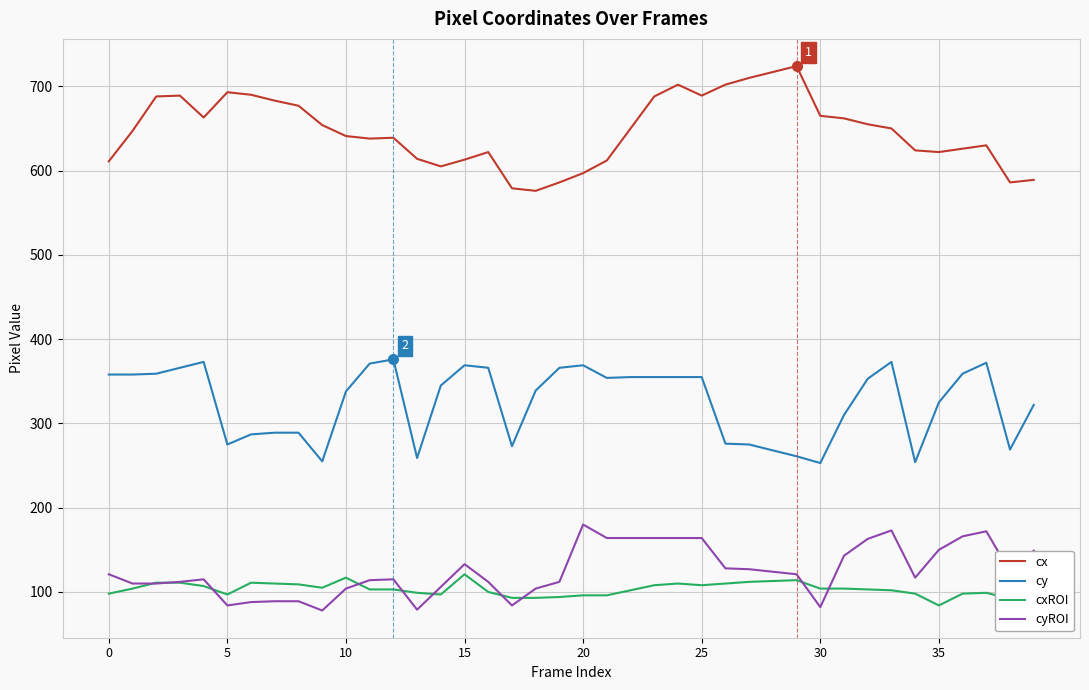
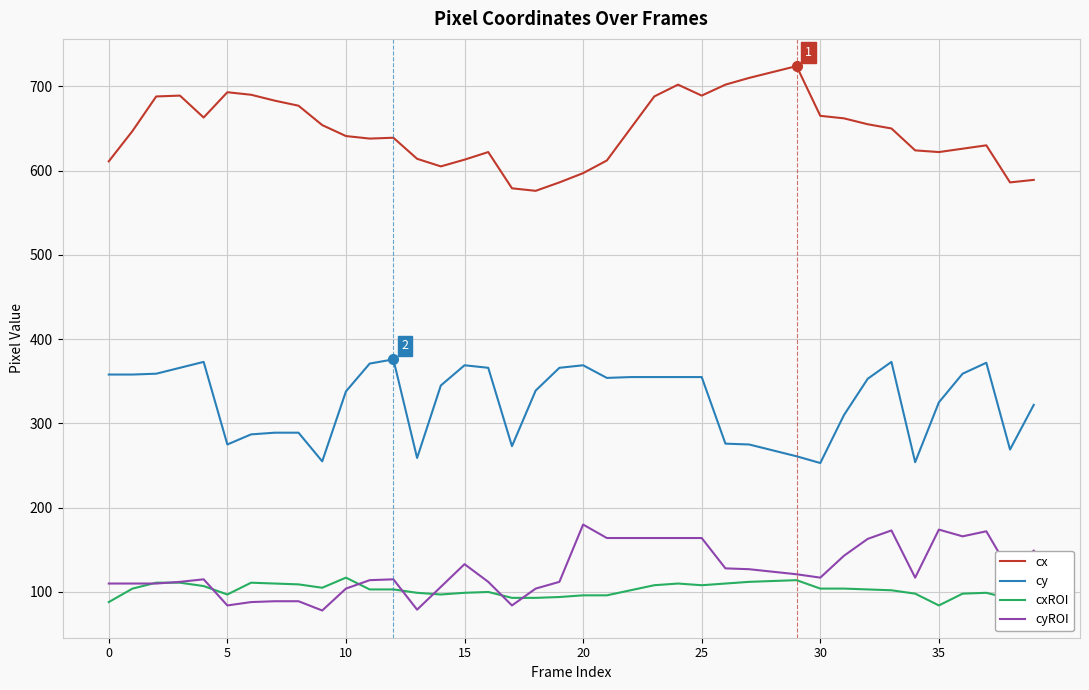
  {
    "cxROI": {
-     "0": 100,
+     "0": 90,
      "5": 100,
      "10": 120,
-     "15": 120,
+     "15": 100,
      "20": 100,
      "25": 110,
      "30": 100,
      "35": 80
    },
    "cyROI": {
-     "0": 120,
+     "0": 110,
      "5": 80,
      "10": 100,
      "15": 130,
      "20": 180,
      "25": 160,
-     "30": 80,
-     "35": 150
+     "30": 120,
+     "35": 170
    }
  }
